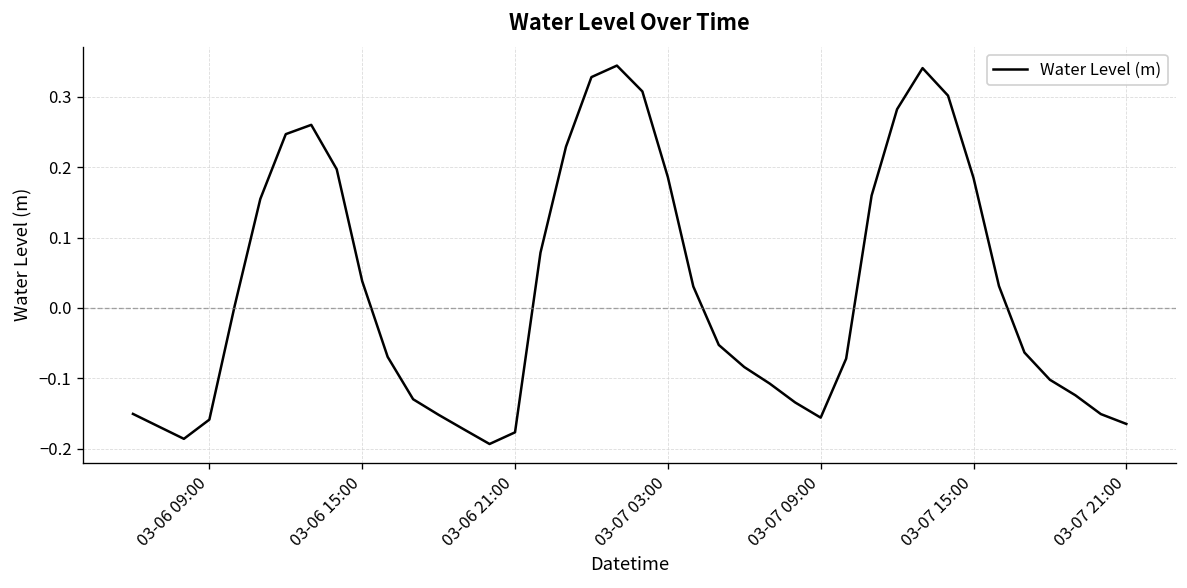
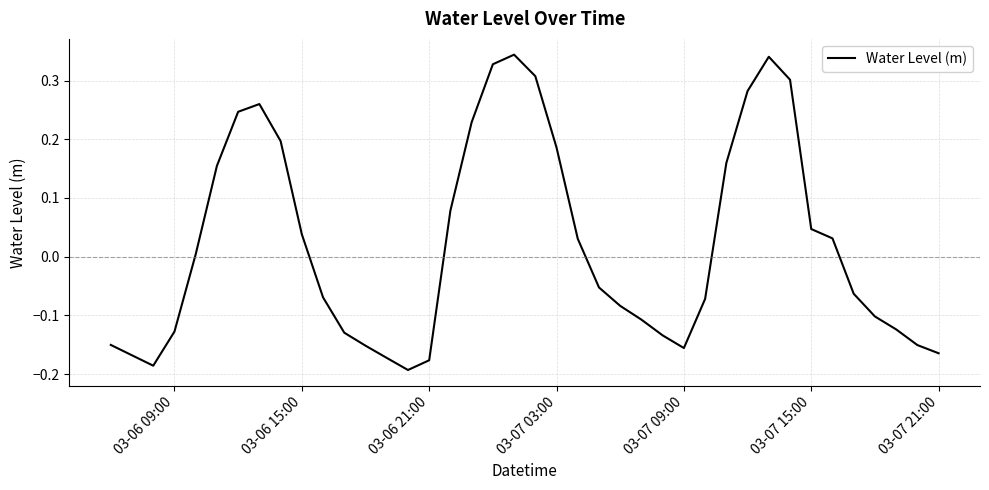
  {
-   "03-06 09:00": -0.16,
+   "03-06 09:00": -0.13,
    "03-06 15:00": 0.04,
    "03-06 21:00": -0.18,
    "03-07 03:00": 0.19,
    "03-07 09:00": -0.16,
-   "03-07 15:00": 0.18,
+   "03-07 15:00": 0.05,
    "03-07 21:00": -0.16
  }
